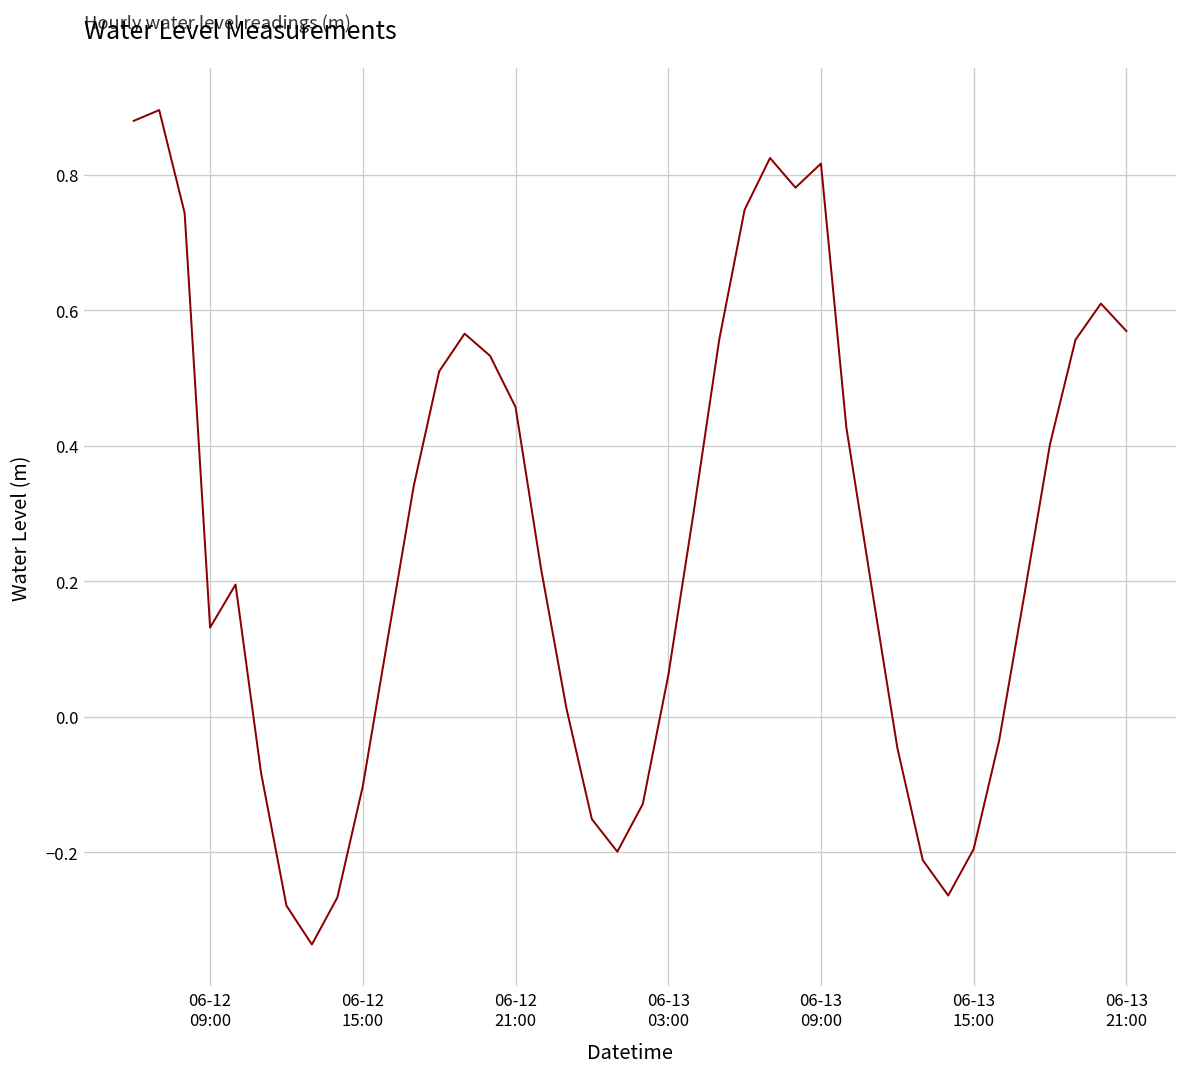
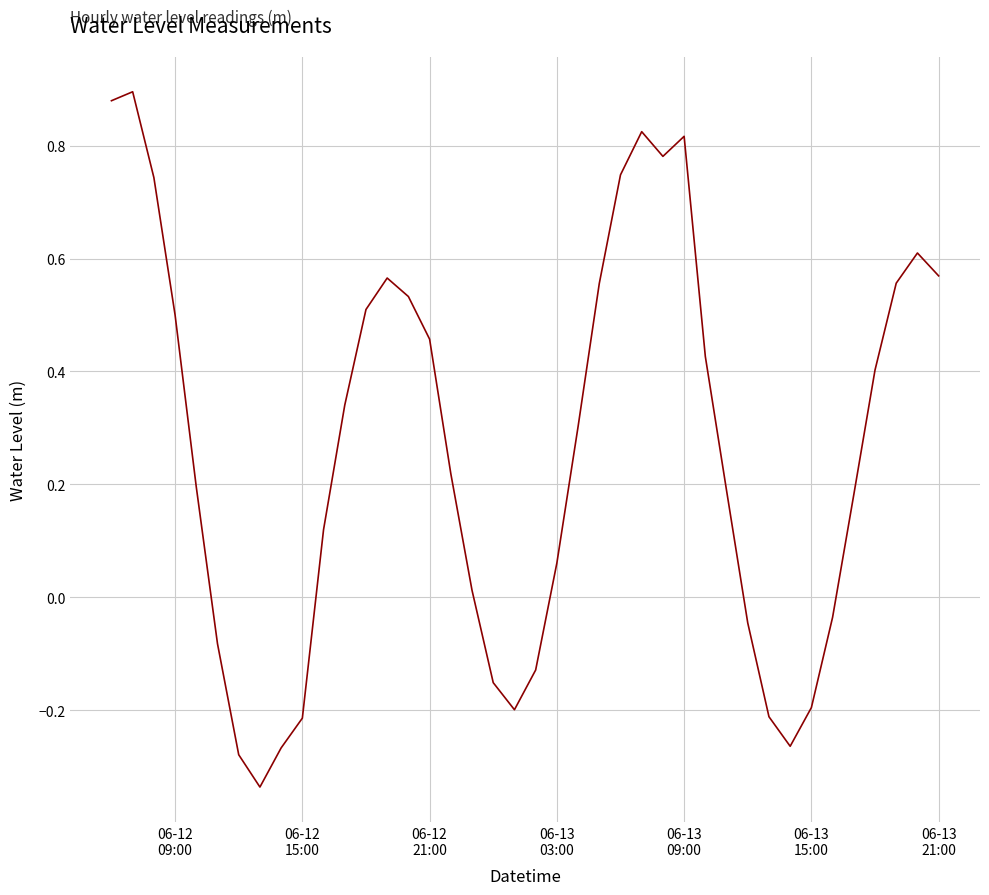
  {
-   "06-12 09:00": 0.13,
-   "06-12 15:00": -0.10,
+   "06-12 09:00": 0.50,
+   "06-12 15:00": -0.21,
    "06-12 21:00": 0.46,
    "06-13 03:00": 0.06,
    "06-13 09:00": 0.82,
    "06-13 15:00": -0.20,
    "06-13 21:00": 0.57
  }
